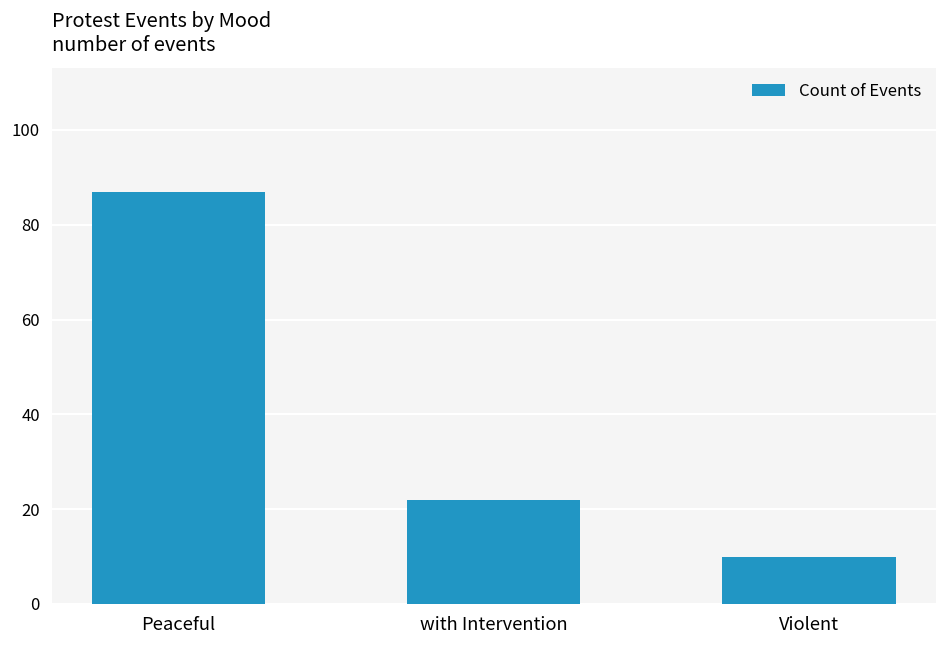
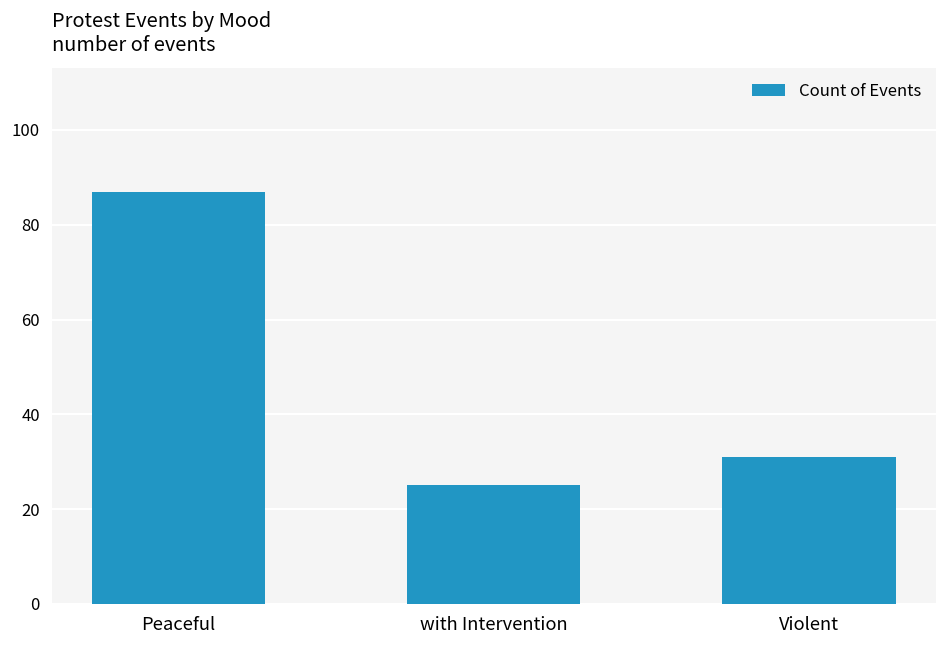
  {
    "Peaceful": 87,
-   "with Intervention": 22,
-   "Violent": 10
+   "with Intervention": 25,
+   "Violent": 31
  }
